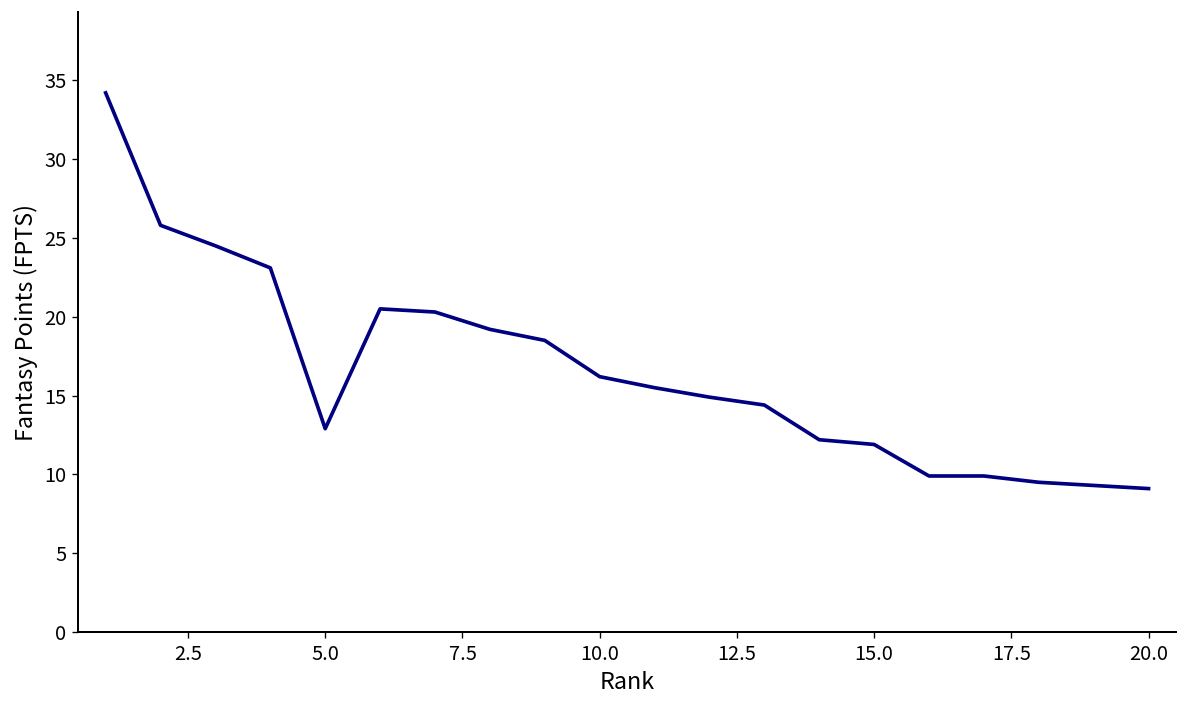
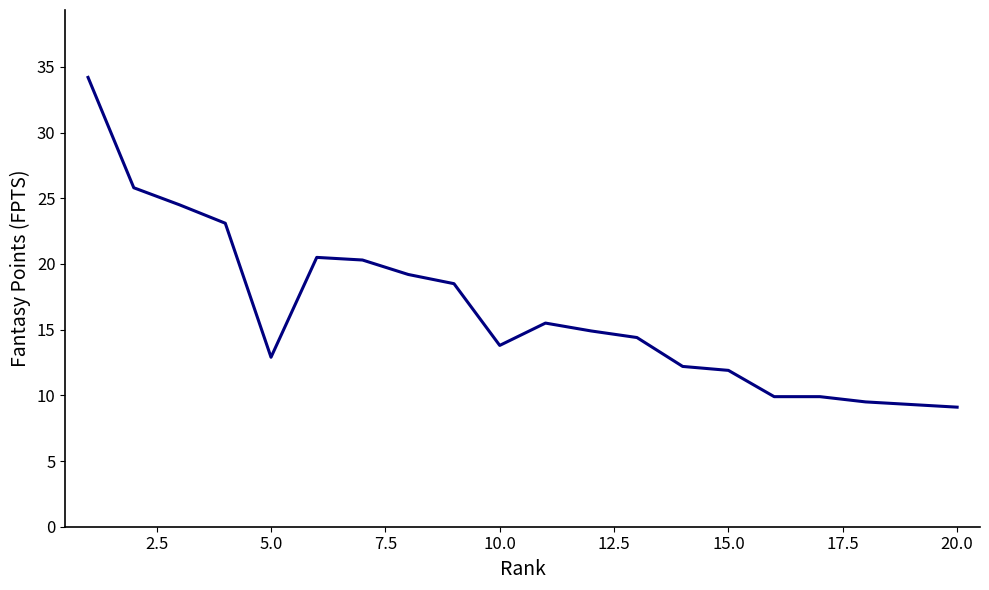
  {
    "5.0": 12.9,
-   "10.0": 16.2,
+   "10.0": 13.8,
    "15.0": 11.9,
    "20.0": 9.1
  }
